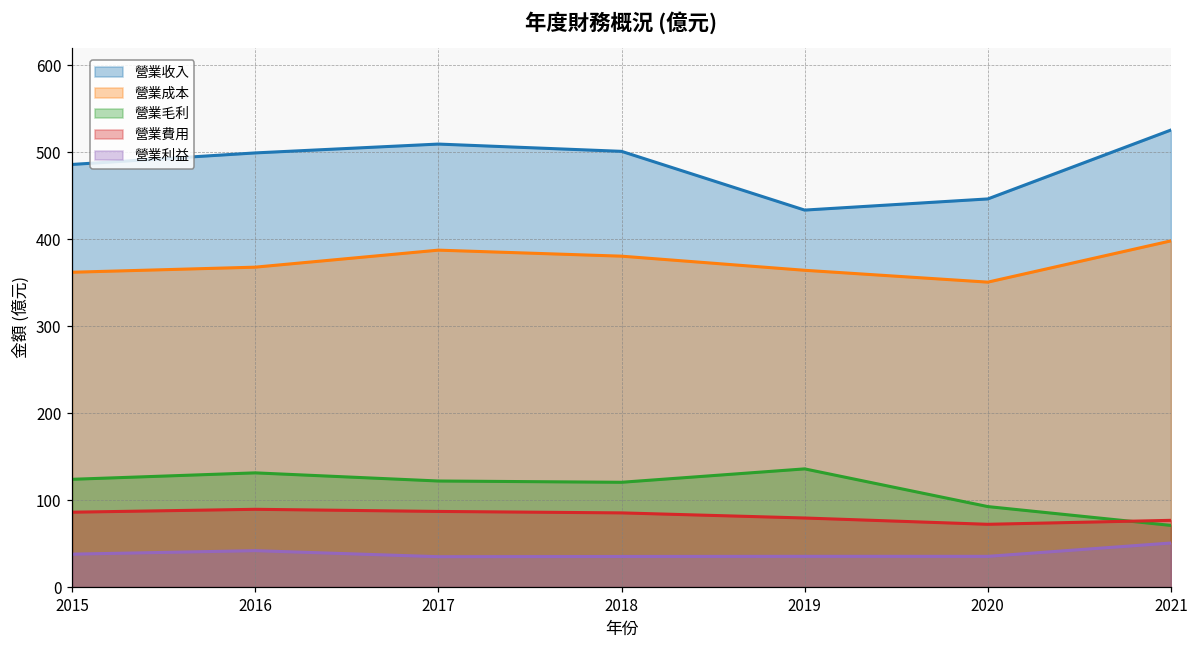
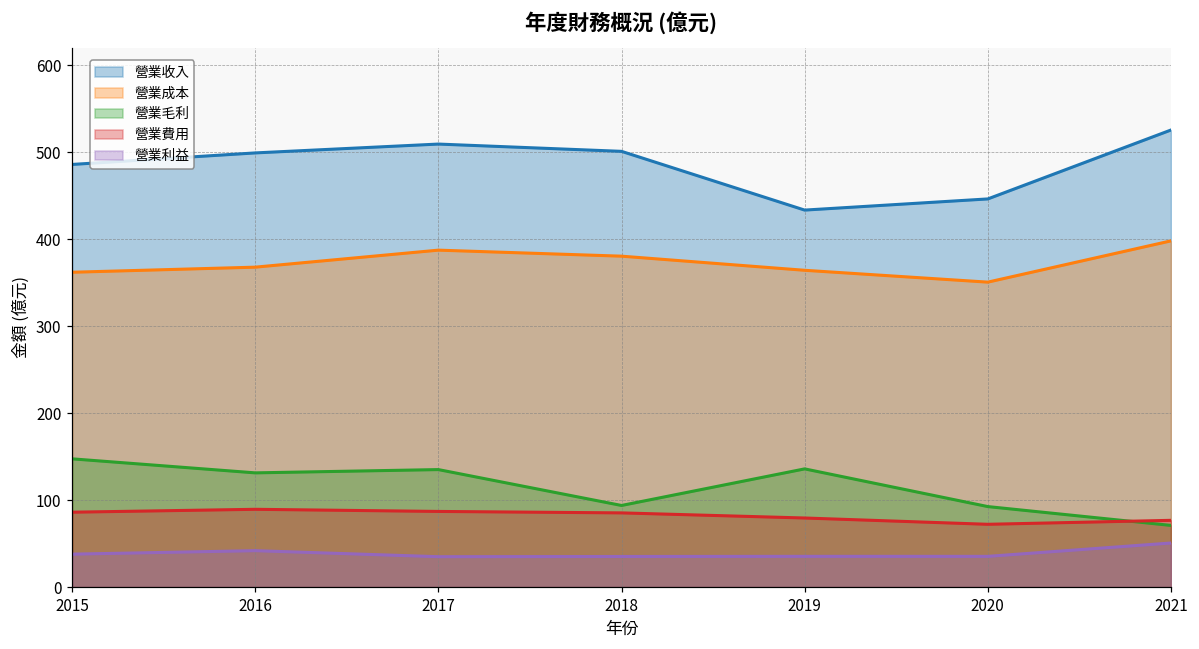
  {
    "營業收入": {
      "2015": 490,
      "2016": 500,
      "2017": 510,
      "2018": 500,
      "2019": 430,
      "2020": 450,
      "2021": 530
    },
    "營業毛利": {
-     "2015": 120,
+     "2015": 150,
      "2016": 130,
-     "2017": 120,
-     "2018": 120,
+     "2017": 140,
+     "2018": 90,
      "2019": 140,
      "2020": 90,
      "2021": 70
    },
    "營業利益": {
      "2015": 40,
      "2016": 40,
      "2017": 30,
      "2018": 40,
      "2019": 40,
      "2020": 40,
      "2021": 50
    }
  }
